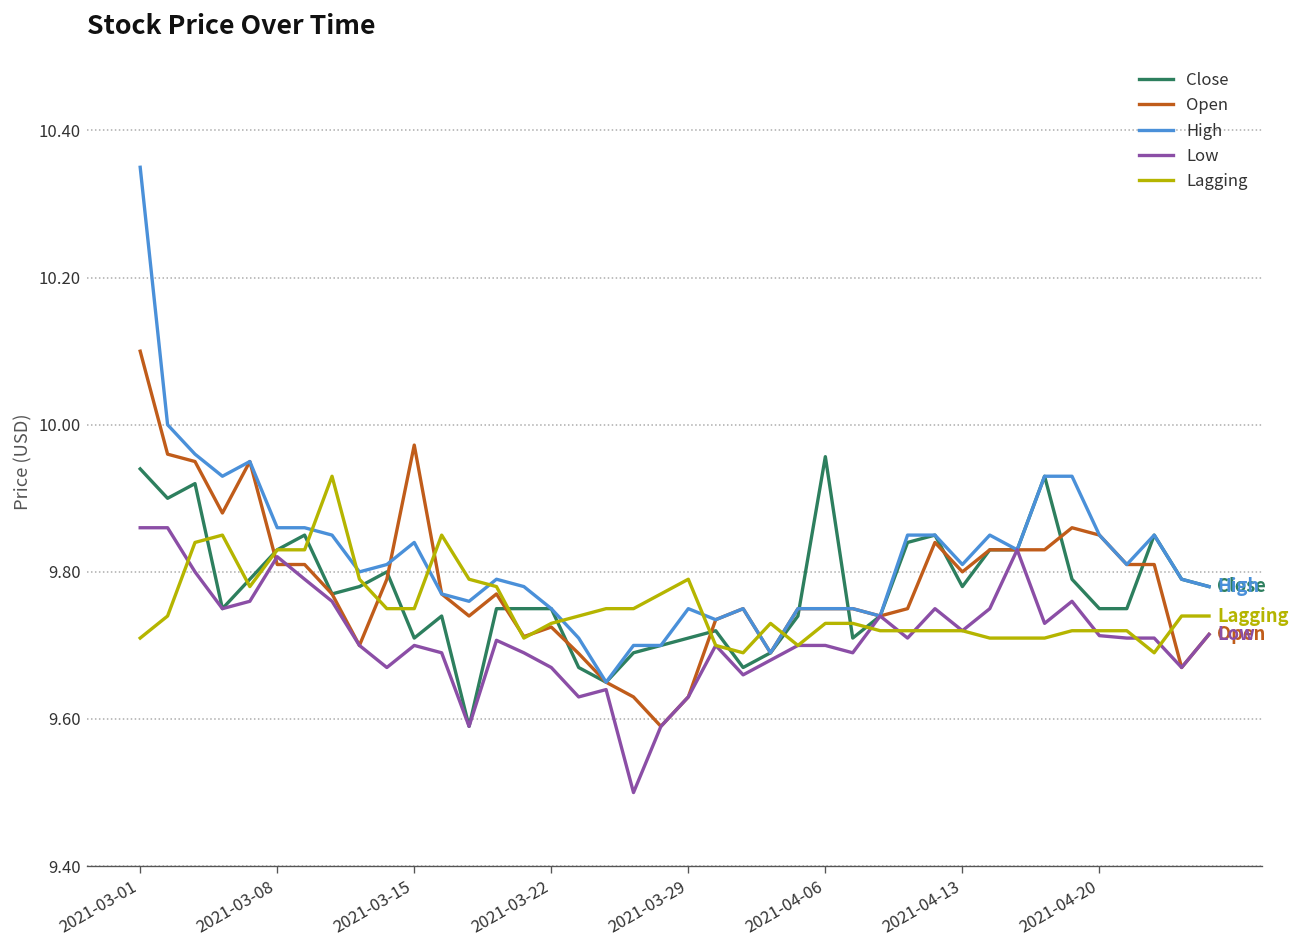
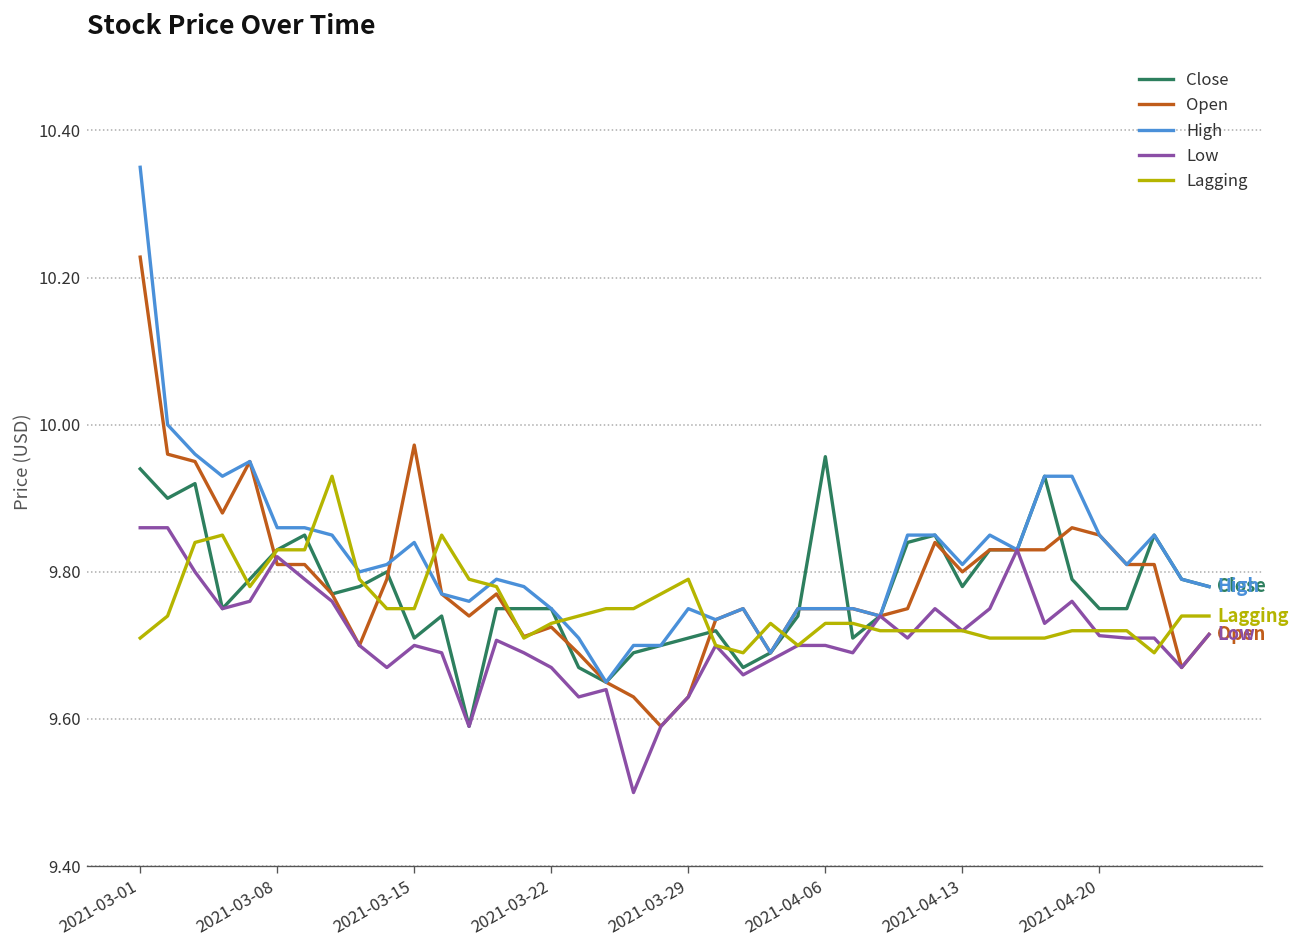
  {
    "Close": {
      "2021-03-01": 9.94,
      "2021-03-15": 9.71,
      "2021-03-29": 9.71,
      "2021-04-06": 9.96,
      "2021-04-13": 9.78,
      "2021-04-20": 9.75
    },
    "Open": {
-     "2021-03-01": 10.10,
+     "2021-03-01": 10.23,
      "2021-03-08": 9.81,
      "2021-03-15": 9.97,
      "2021-03-22": 9.73,
      "2021-04-13": 9.80
    },
    "High": {
      "2021-03-01": 10.35,
      "2021-03-08": 9.86,
      "2021-03-15": 9.84,
      "2021-03-29": 9.75,
      "2021-04-13": 9.81
    },
    "Low": {
      "2021-03-01": 9.86,
      "2021-03-08": 9.82,
      "2021-03-15": 9.70,
      "2021-03-22": 9.67,
      "2021-04-06": 9.70,
      "2021-04-20": 9.71
    },
    "Lagging": {
      "2021-03-01": 9.71,
      "2021-03-15": 9.75,
      "2021-03-22": 9.73,
      "2021-03-29": 9.79,
      "2021-04-06": 9.73,
      "2021-04-20": 9.72
    }
  }
